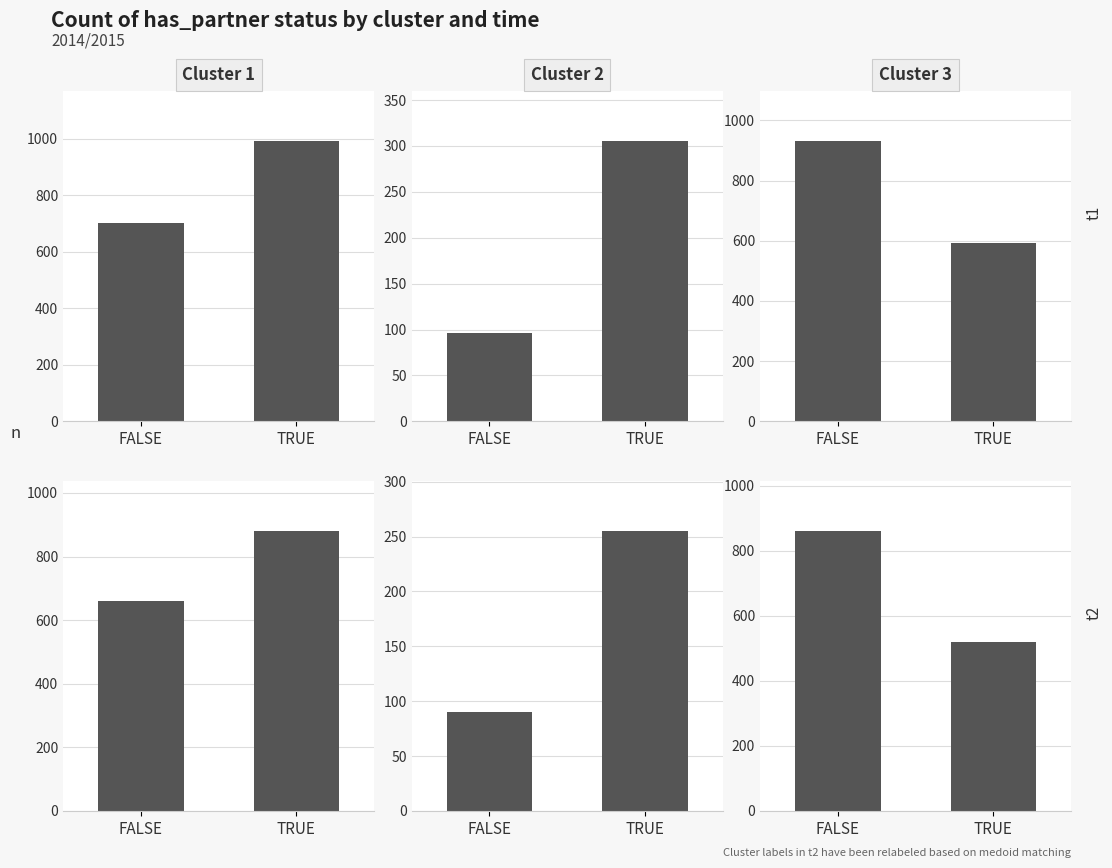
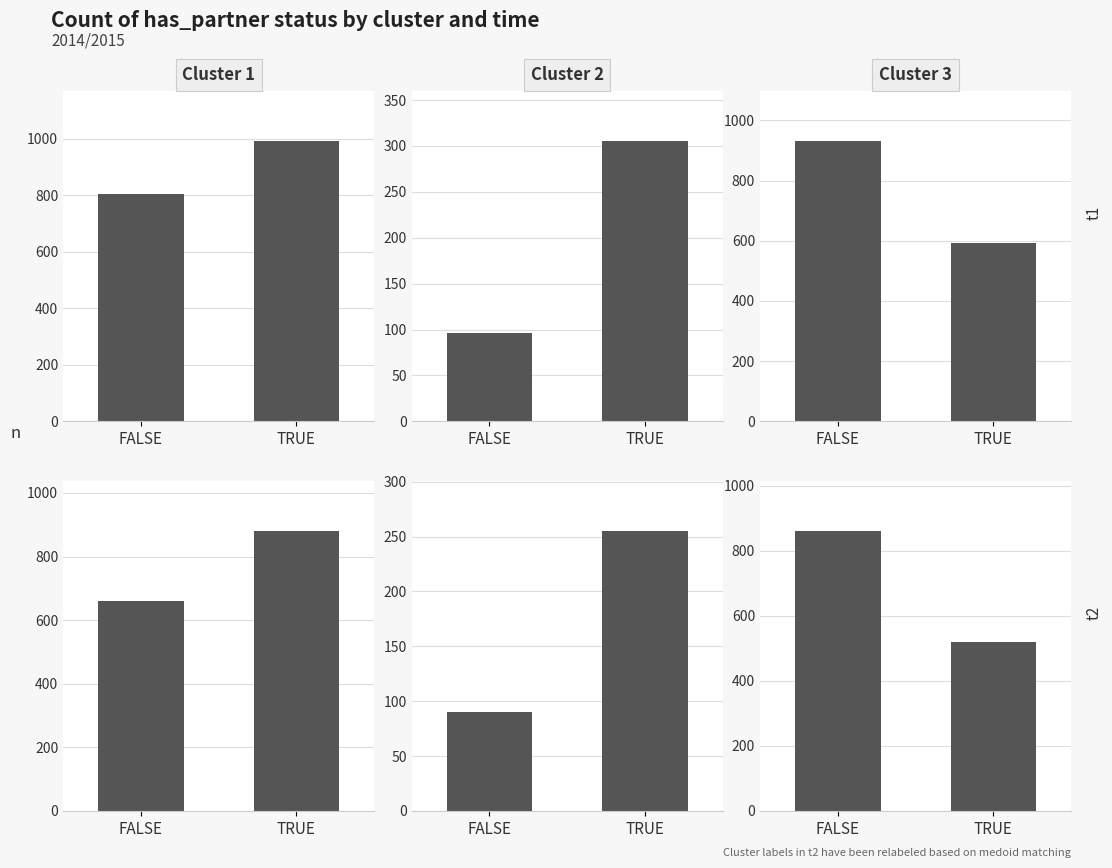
  {
    "Cluster 1": {
-     "FALSE": 700,
+     "FALSE": 800,
      "TRUE": 990
    },
    "Cluster 2": {
      "FALSE": 100,
      "TRUE": 310
    },
    "Cluster 3": {
      "FALSE": 930,
      "TRUE": 590
    }
  }
